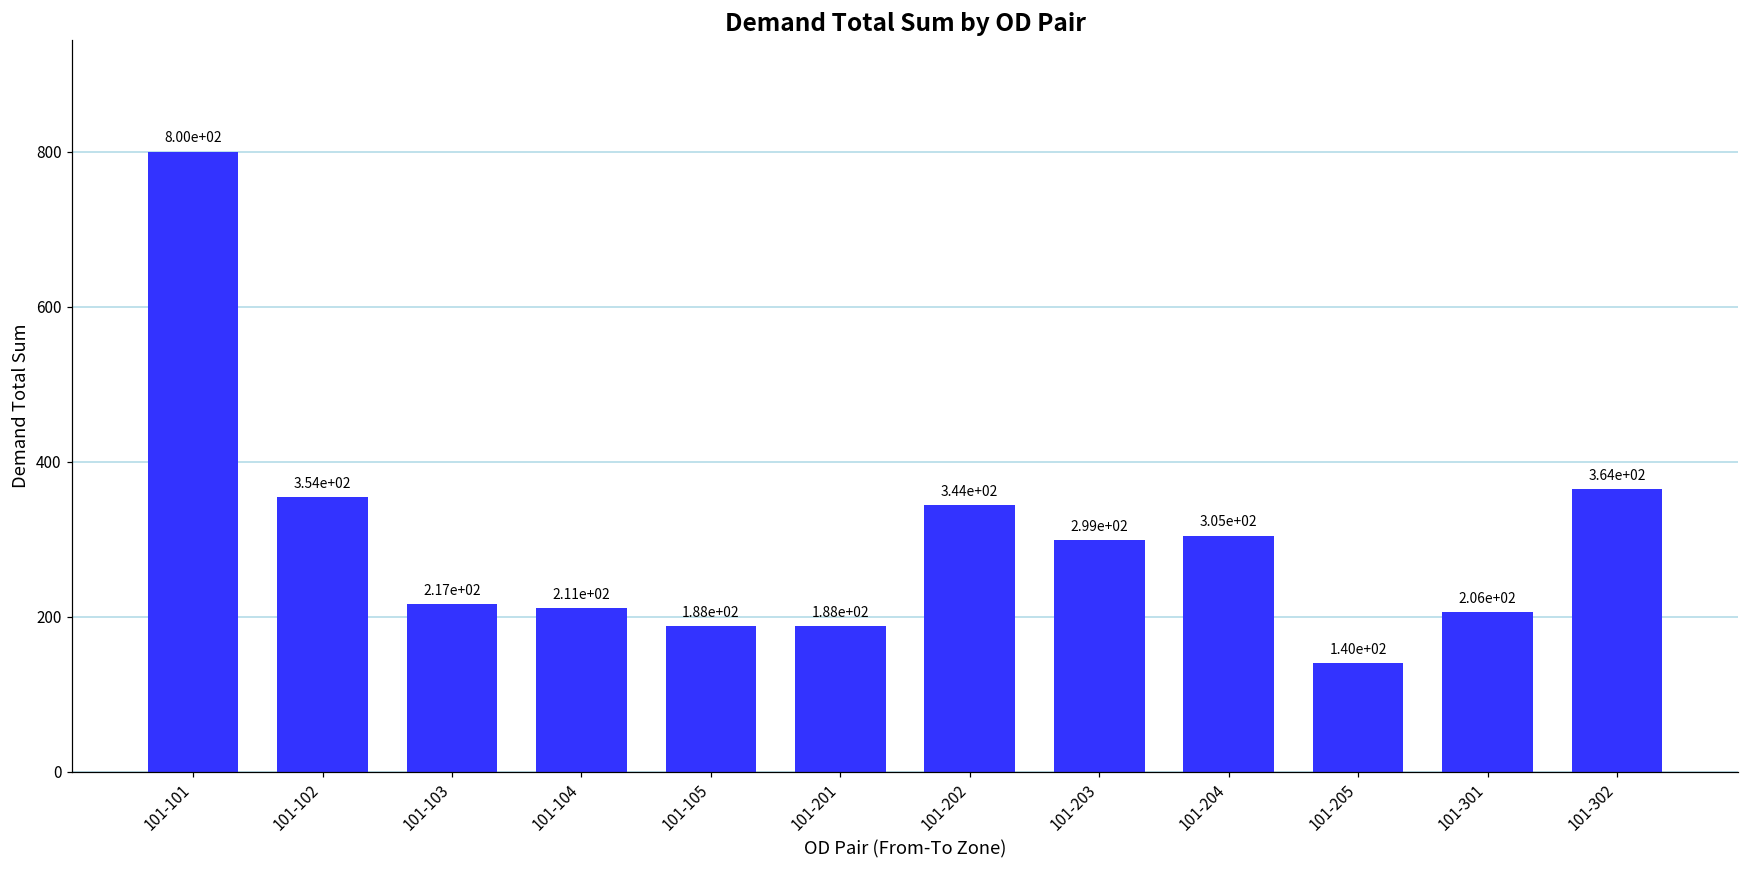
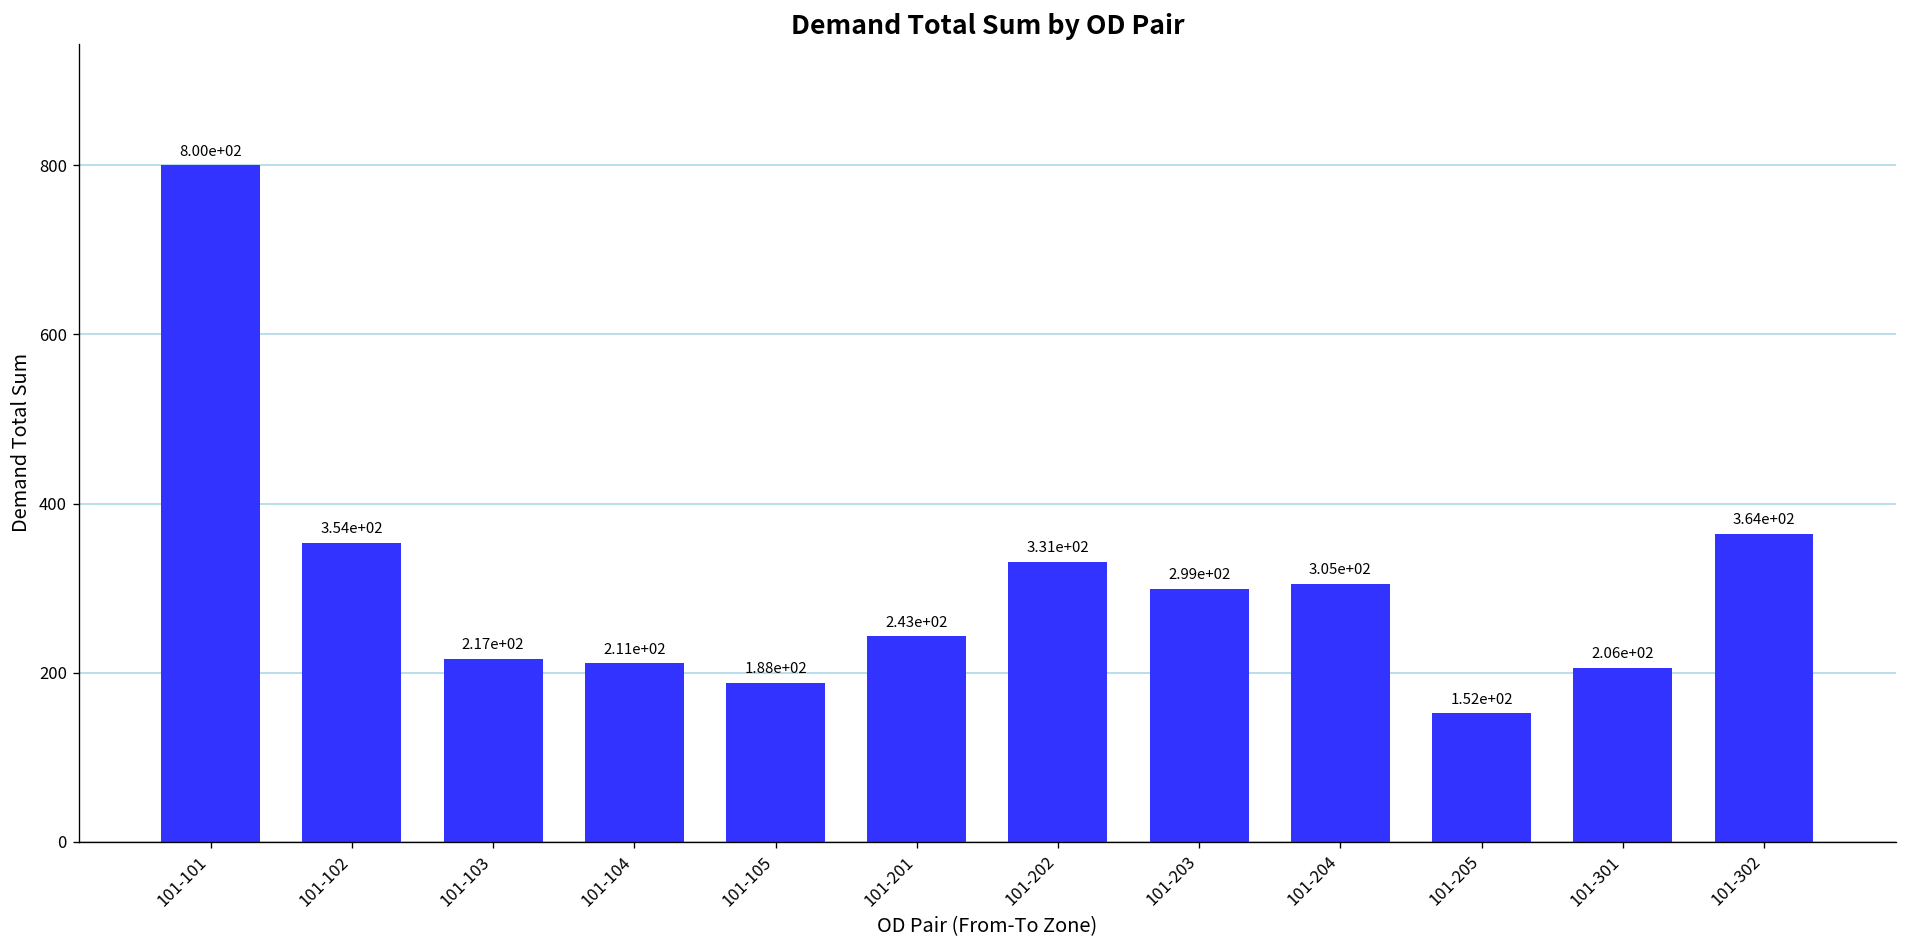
  {
    "101-101": "8.00e+02",
    "101-102": "3.54e+02",
    "101-103": "2.17e+02",
    "101-104": "2.11e+02",
    "101-105": "1.88e+02",
-   "101-201": "1.88e+02",
-   "101-202": "3.44e+02",
+   "101-201": "2.43e+02",
+   "101-202": "3.31e+02",
    "101-203": "2.99e+02",
    "101-204": "3.05e+02",
-   "101-205": "1.40e+02",
+   "101-205": "1.52e+02",
    "101-301": "2.06e+02",
    "101-302": "3.64e+02"
  }
